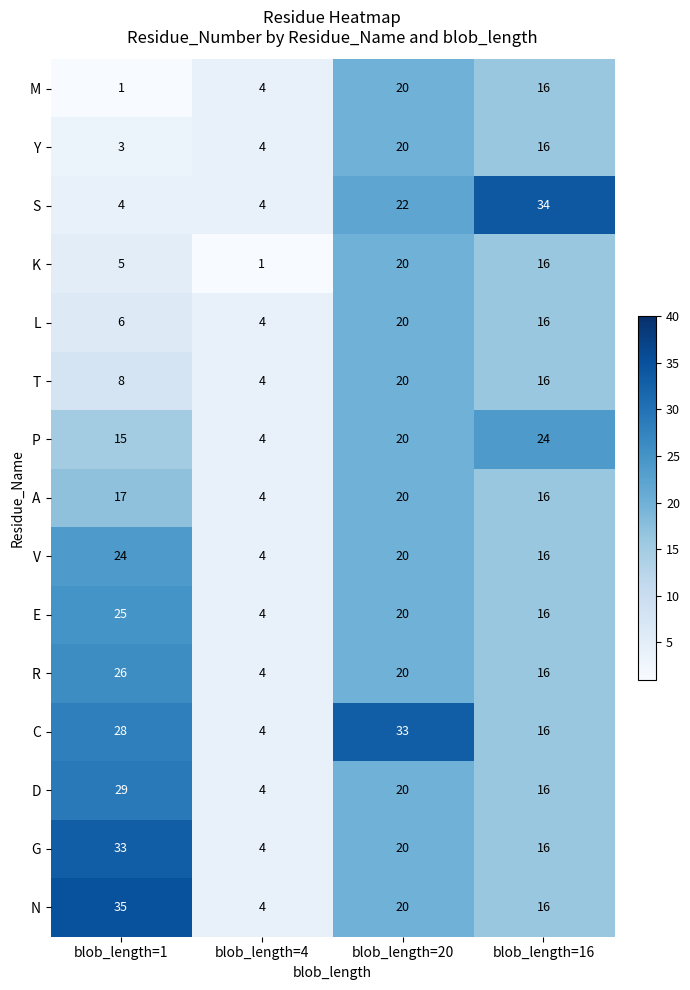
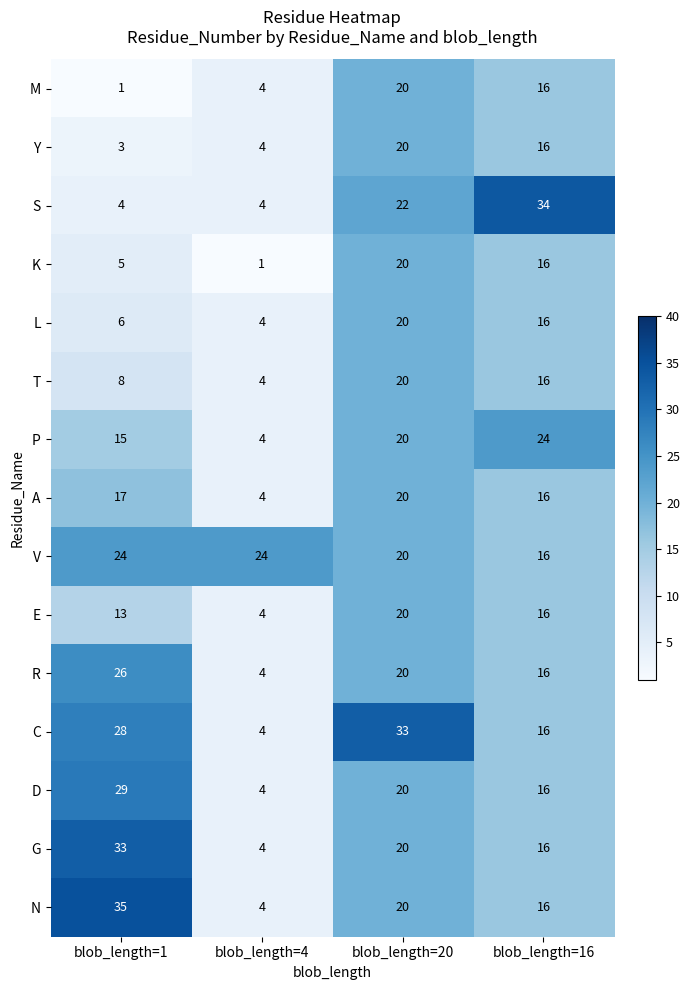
  {
    "M": {
      "blob_length=1": 1,
      "blob_length=4": 4,
      "blob_length=20": 20,
      "blob_length=16": 16
    },
    "Y": {
      "blob_length=1": 3,
      "blob_length=4": 4,
      "blob_length=20": 20,
      "blob_length=16": 16
    },
    "S": {
      "blob_length=1": 4,
      "blob_length=4": 4,
      "blob_length=20": 22,
      "blob_length=16": 34
    },
    "K": {
      "blob_length=1": 5,
      "blob_length=4": 1,
      "blob_length=20": 20,
      "blob_length=16": 16
    },
    "L": {
      "blob_length=1": 6,
      "blob_length=4": 4,
      "blob_length=20": 20,
      "blob_length=16": 16
    },
    "T": {
      "blob_length=1": 8,
      "blob_length=4": 4,
      "blob_length=20": 20,
      "blob_length=16": 16
    },
    "P": {
      "blob_length=1": 15,
      "blob_length=4": 4,
      "blob_length=20": 20,
      "blob_length=16": 24
    },
    "A": {
      "blob_length=1": 17,
      "blob_length=4": 4,
      "blob_length=20": 20,
      "blob_length=16": 16
    },
    "V": {
      "blob_length=1": 24,
-     "blob_length=4": 4,
+     "blob_length=4": 24,
      "blob_length=20": 20,
      "blob_length=16": 16
    },
    "E": {
-     "blob_length=1": 25,
+     "blob_length=1": 13,
      "blob_length=4": 4,
      "blob_length=20": 20,
      "blob_length=16": 16
    },
    "R": {
      "blob_length=1": 26,
      "blob_length=4": 4,
      "blob_length=20": 20,
      "blob_length=16": 16
    },
    "C": {
      "blob_length=1": 28,
      "blob_length=4": 4,
      "blob_length=20": 33,
      "blob_length=16": 16
    },
    "D": {
      "blob_length=1": 29,
      "blob_length=4": 4,
      "blob_length=20": 20,
      "blob_length=16": 16
    },
    "G": {
      "blob_length=1": 33,
      "blob_length=4": 4,
      "blob_length=20": 20,
      "blob_length=16": 16
    },
    "N": {
      "blob_length=1": 35,
      "blob_length=4": 4,
      "blob_length=20": 20,
      "blob_length=16": 16
    }
  }
